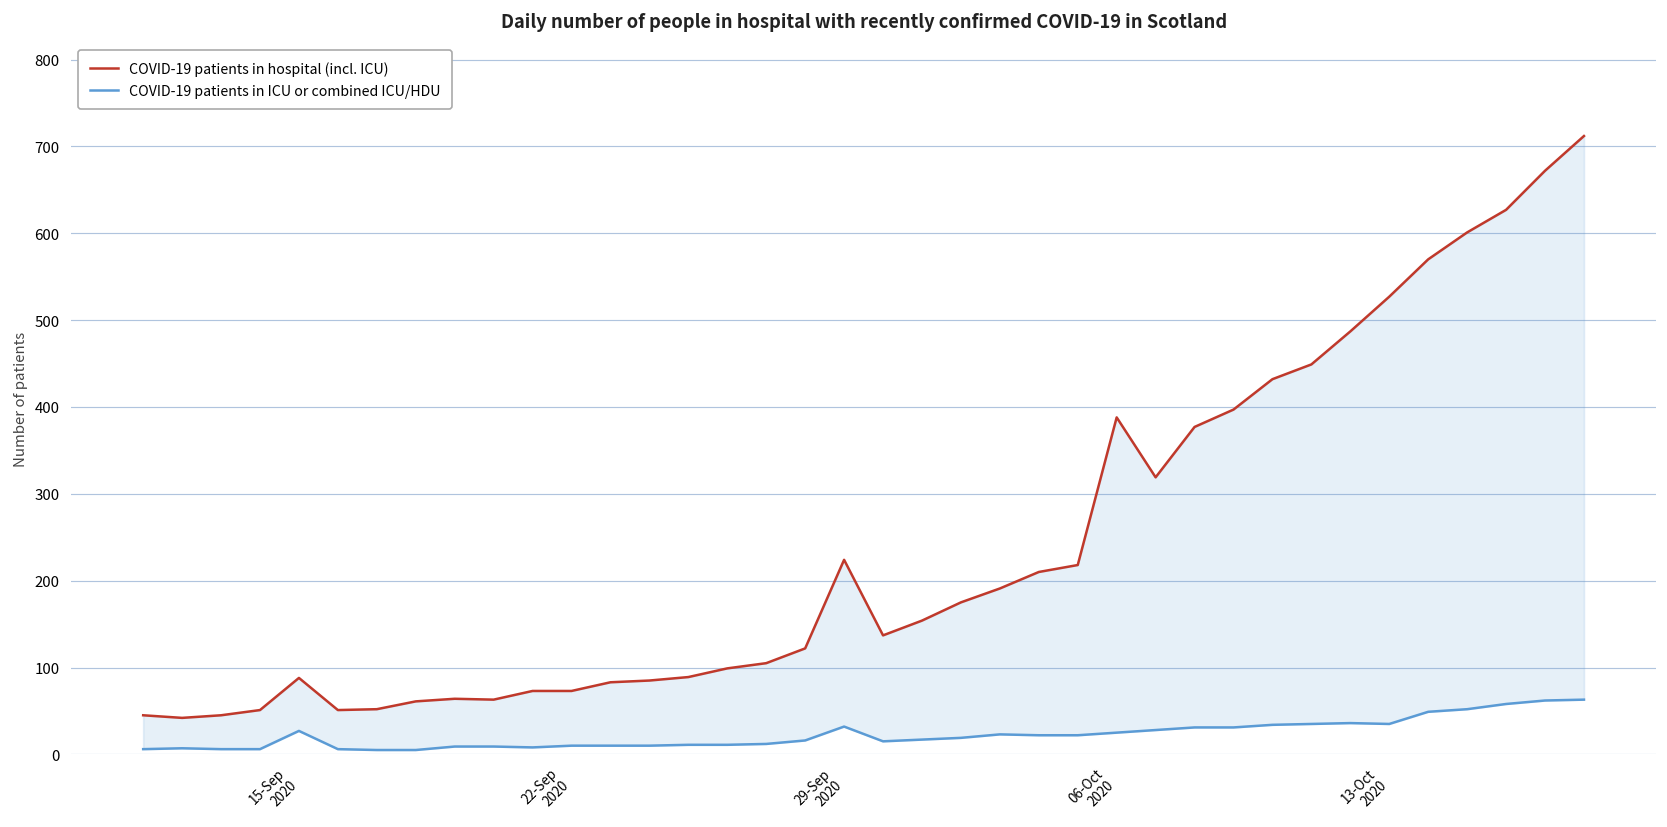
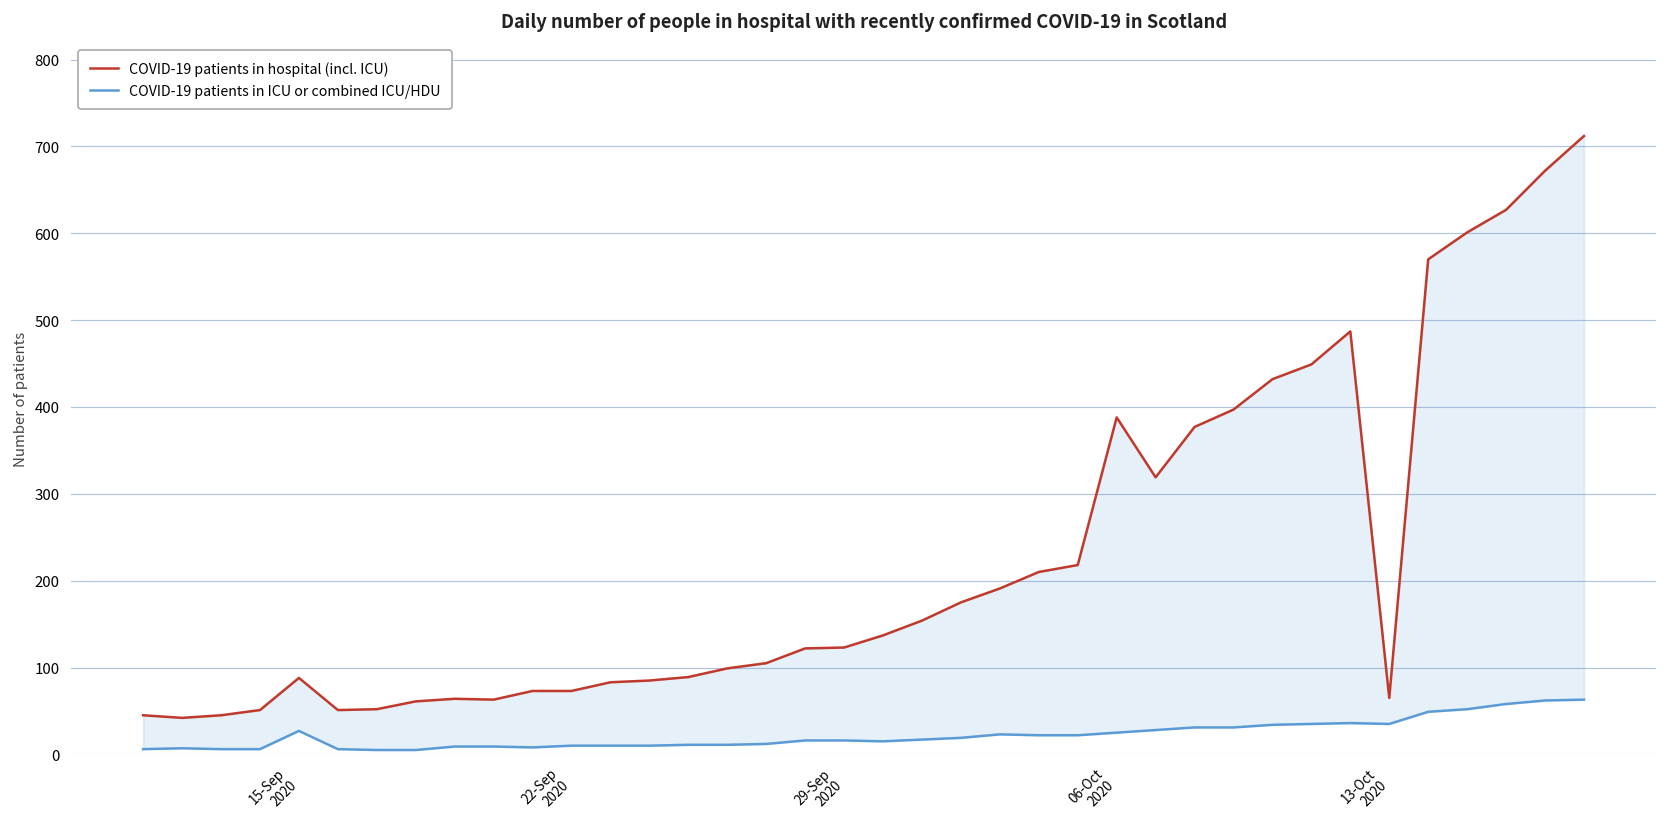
  {
    "COVID-19 patients in hospital (incl. ICU)": {
      "15-Sep 2020": 90,
      "22-Sep 2020": 70,
-     "29-Sep 2020": 220,
+     "29-Sep 2020": 120,
      "06-Oct 2020": 390,
-     "13-Oct 2020": 530
+     "13-Oct 2020": 70
    },
    "COVID-19 patients in ICU or combined ICU/HDU": {
      "15-Sep 2020": 30,
      "22-Sep 2020": 10,
-     "29-Sep 2020": 30,
+     "29-Sep 2020": 20,
      "06-Oct 2020": 30,
      "13-Oct 2020": 40
    }
  }
